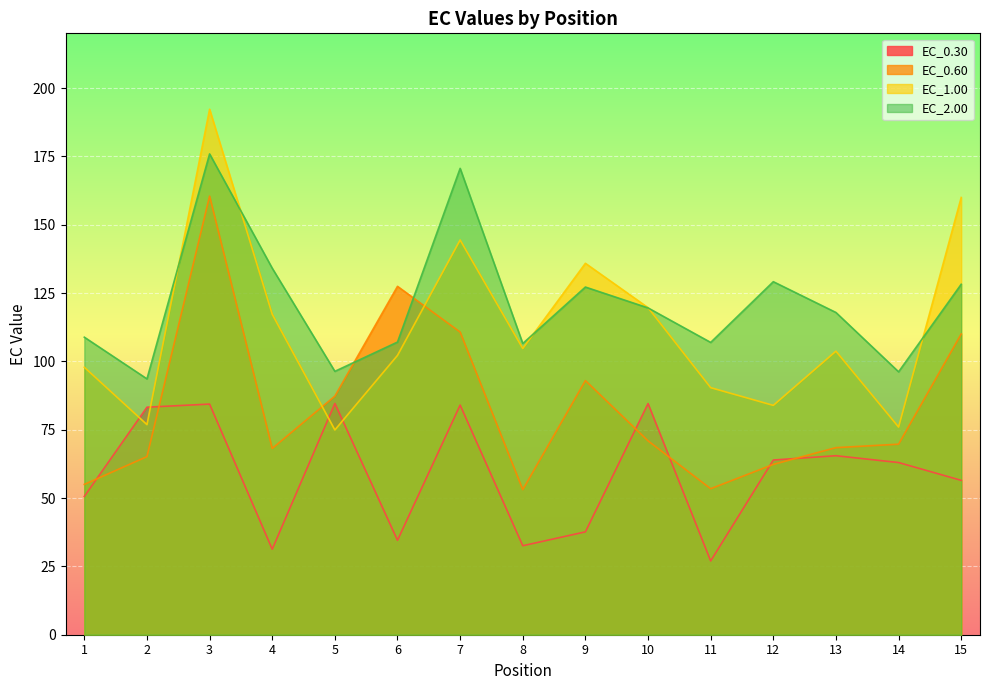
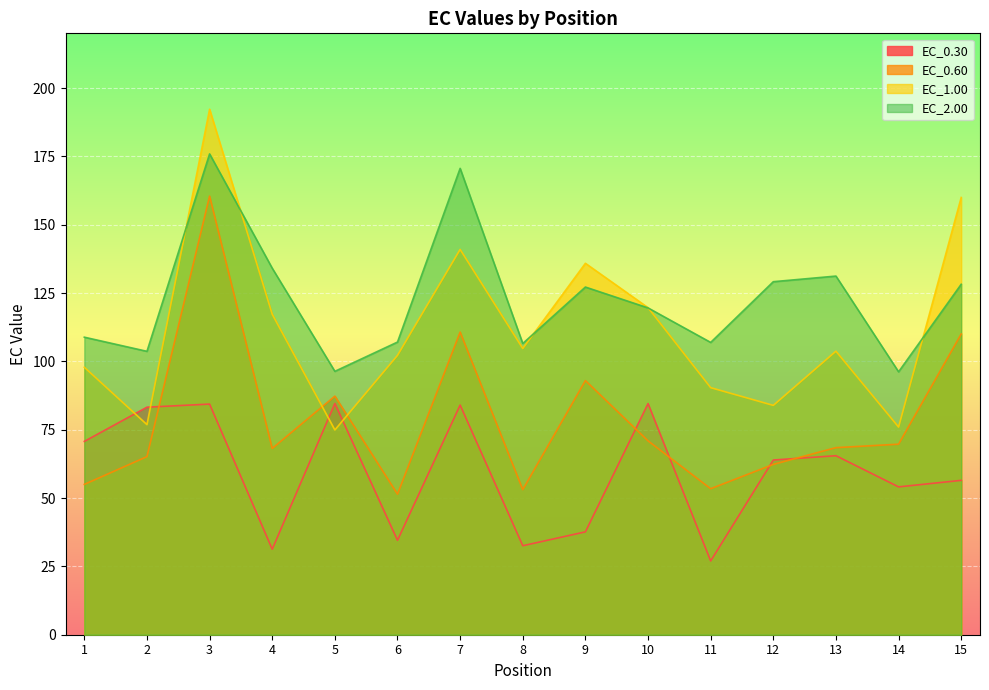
  {
    "EC_0.30": {
-     "1": 51,
+     "1": 71,
      "2": 83,
      "3": 84,
      "4": 31,
      "5": 85,
      "6": 35,
      "7": 84,
      "8": 33,
      "9": 38,
      "10": 85,
      "11": 27,
      "12": 64,
      "13": 65,
-     "14": 63,
+     "14": 54,
      "15": 56
    },
    "EC_0.60": {
      "1": 55,
      "2": 65,
      "3": 160,
      "4": 68,
      "5": 87,
-     "6": 127,
+     "6": 51,
      "7": 111,
      "8": 53,
      "9": 93,
      "10": 71,
      "11": 53,
      "12": 62,
      "13": 68,
      "14": 70,
      "15": 110
    },
    "EC_1.00": {
      "1": 98,
      "2": 77,
      "3": 192,
      "4": 117,
      "5": 75,
      "6": 102,
-     "7": 144,
+     "7": 141,
      "8": 105,
      "9": 136,
      "11": 90,
      "12": 84,
      "13": 104,
      "14": 76,
      "15": 160
    },
    "EC_2.00": {
      "1": 109,
-     "2": 94,
+     "2": 104,
      "3": 176,
      "4": 134,
      "5": 96,
      "6": 107,
      "7": 171,
      "8": 107,
      "9": 127,
      "11": 107,
      "12": 129,
-     "13": 118,
+     "13": 131,
      "14": 96,
      "15": 128
    }
  }
